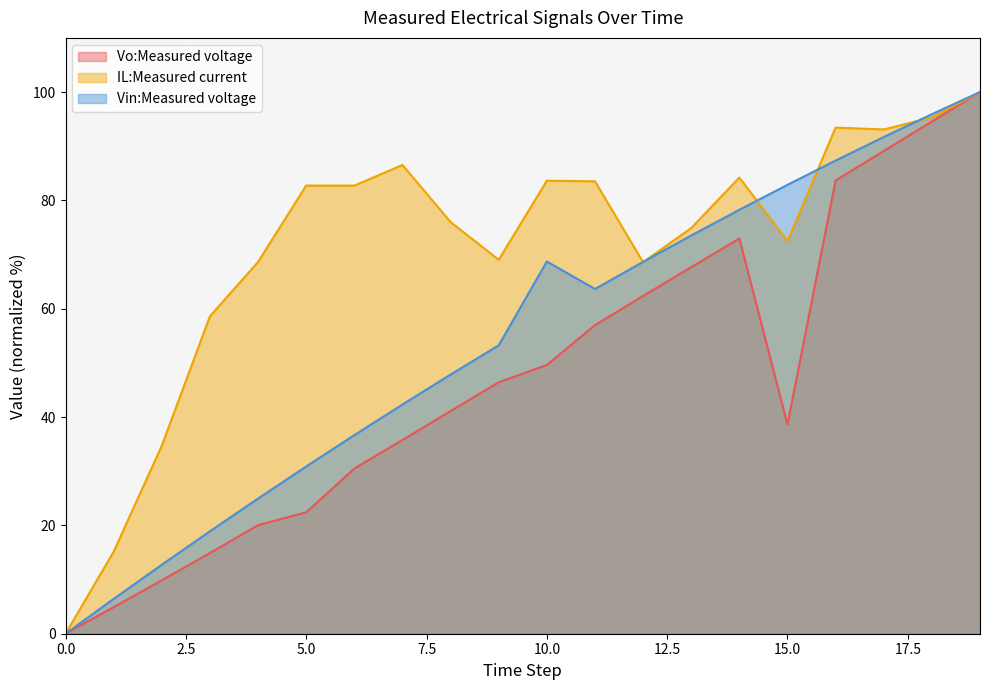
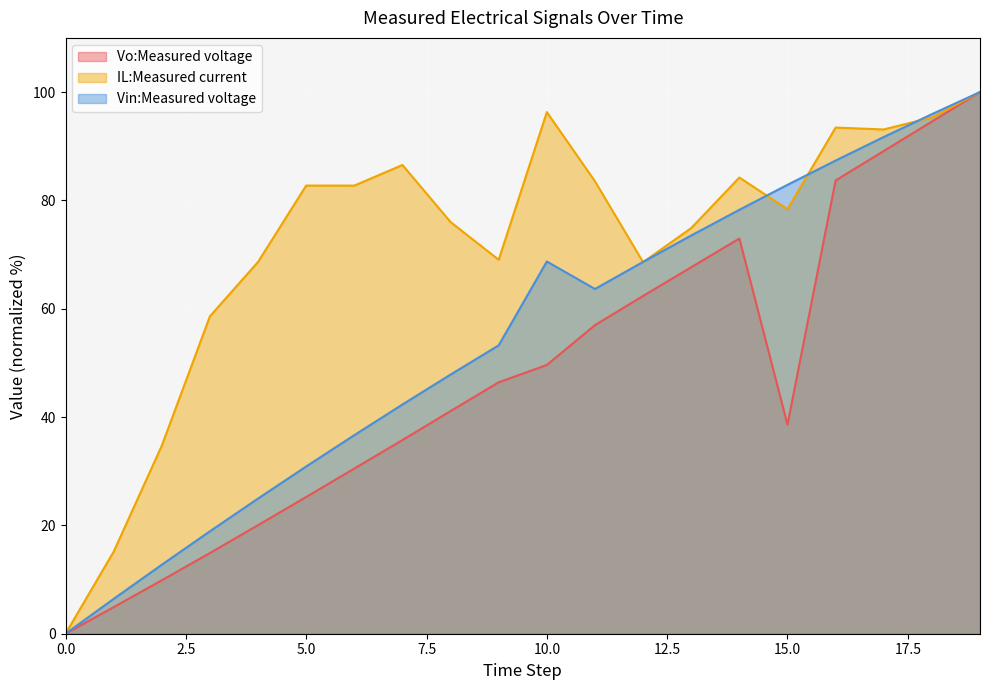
  {
    "Vo:Measured voltage": {
-     "5.0": 22,
+     "5.0": 25,
      "10.0": 50,
      "15.0": 39
    },
    "IL:Measured current": {
      "5.0": 83,
-     "10.0": 84,
-     "15.0": 72
+     "10.0": 96,
+     "15.0": 78
    },
    "Vin:Measured voltage": {
      "5.0": 31,
      "10.0": 69,
      "15.0": 83
    }
  }
